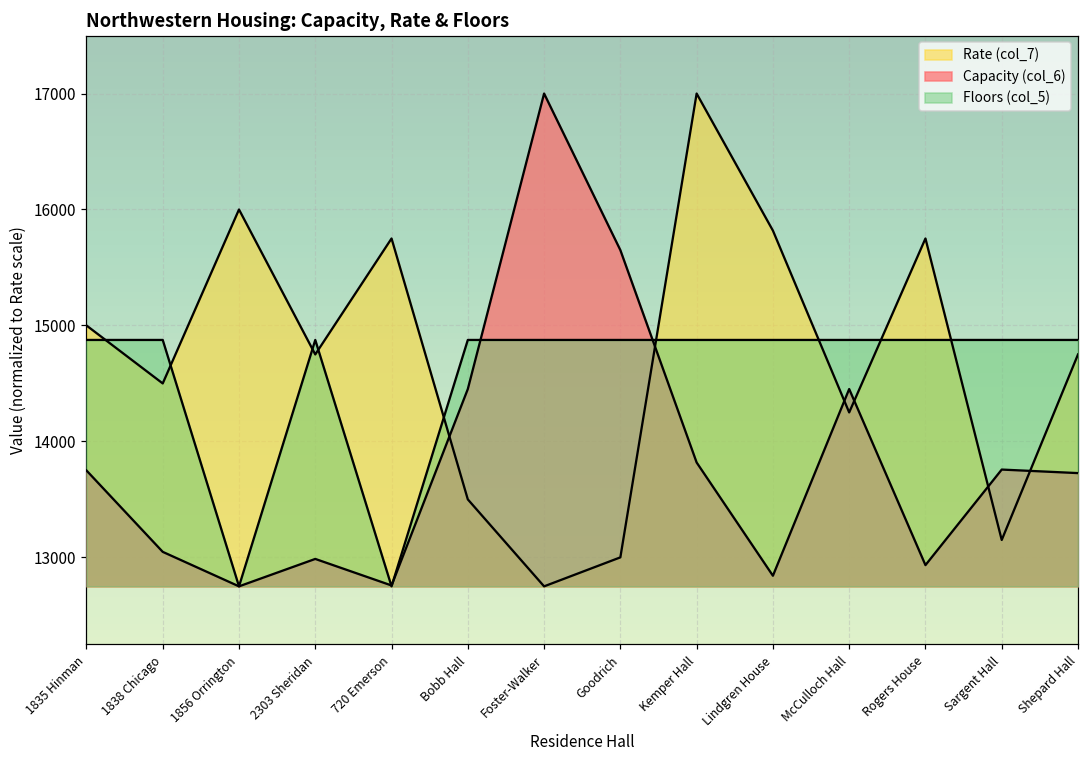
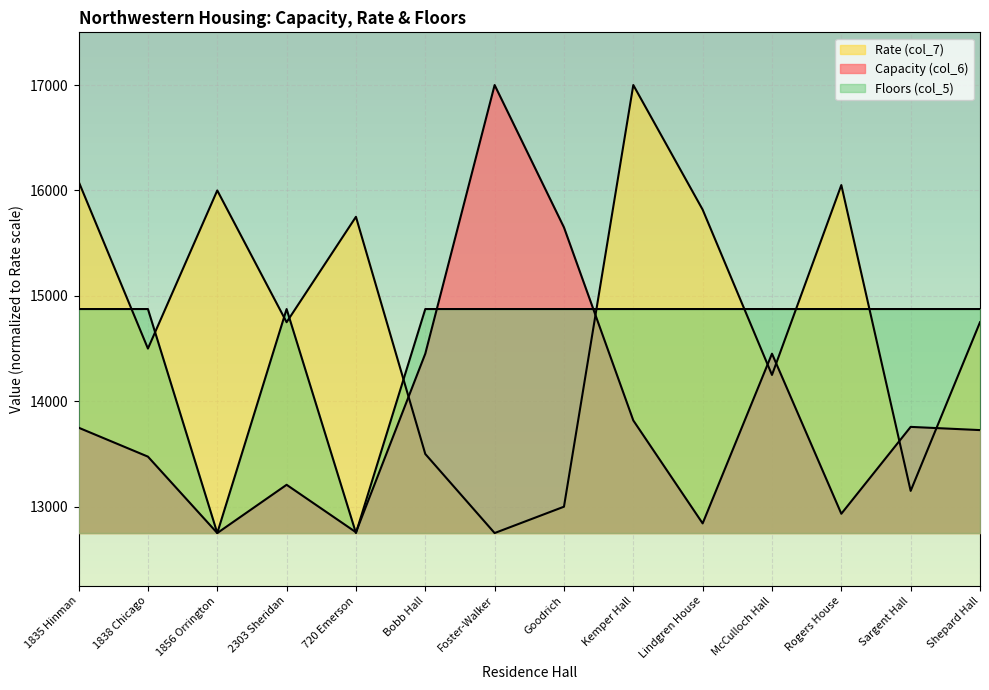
  {
    "Rate (col_7)": {
-     "1835 Hinman": 15000,
+     "1835 Hinman": 16090,
      "1838 Chicago": 14500,
      "1856 Orrington": 16000,
      "2303 Sheridan": 14750,
      "720 Emerson": 15750,
      "Bobb Hall": 13500,
      "Foster-Walker": 12750,
      "Goodrich": 13000,
      "Kemper Hall": 17000,
      "Lindgren House": 15820,
      "McCulloch Hall": 14250,
-     "Rogers House": 15750,
+     "Rogers House": 16050,
      "Sargent Hall": 13150,
      "Shepard Hall": 14750
    },
    "Capacity (col_6)": {
      "1835 Hinman": 13750,
-     "1838 Chicago": 13050,
-     "2303 Sheridan": 12990,
+     "1838 Chicago": 13470,
+     "2303 Sheridan": 13210,
      "Bobb Hall": 14450,
      "Foster-Walker": 17000,
      "Goodrich": 15650,
      "Kemper Hall": 13820,
      "Lindgren House": 12840,
      "McCulloch Hall": 14450,
      "Rogers House": 12930,
      "Sargent Hall": 13760,
      "Shepard Hall": 13730
    },
    "Floors (col_5)": {
      "1835 Hinman": 14870,
      "1838 Chicago": 14870,
      "2303 Sheridan": 14870,
      "Bobb Hall": 14870,
      "Foster-Walker": 14870,
      "Goodrich": 14870,
      "Kemper Hall": 14870,
      "Lindgren House": 14870,
      "McCulloch Hall": 14870,
      "Rogers House": 14870,
      "Sargent Hall": 14870,
      "Shepard Hall": 14870
    }
  }
